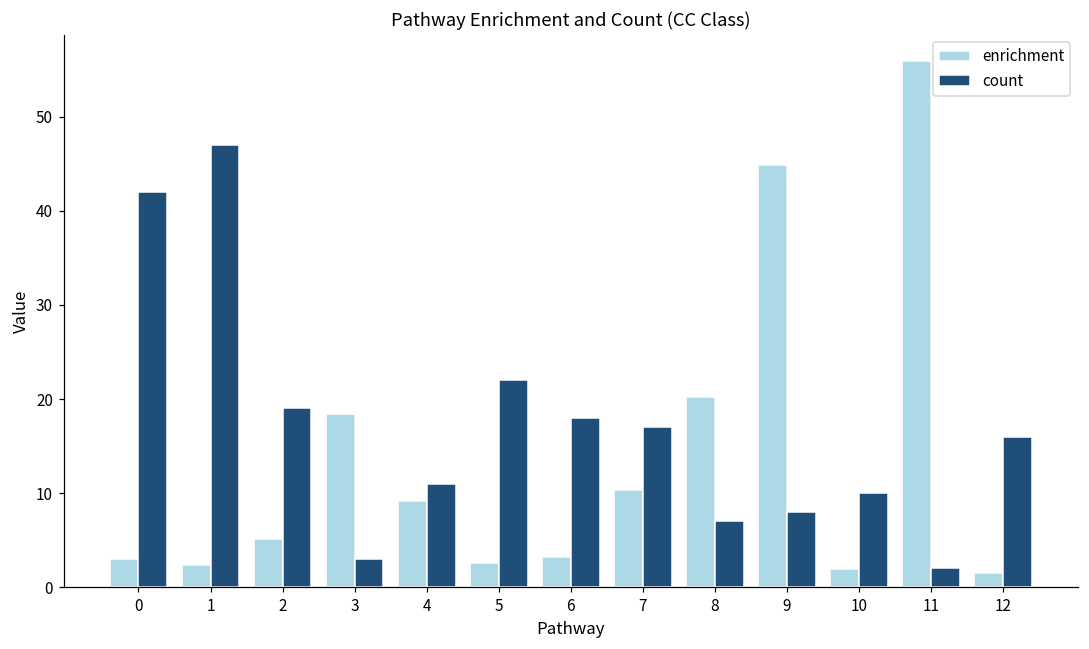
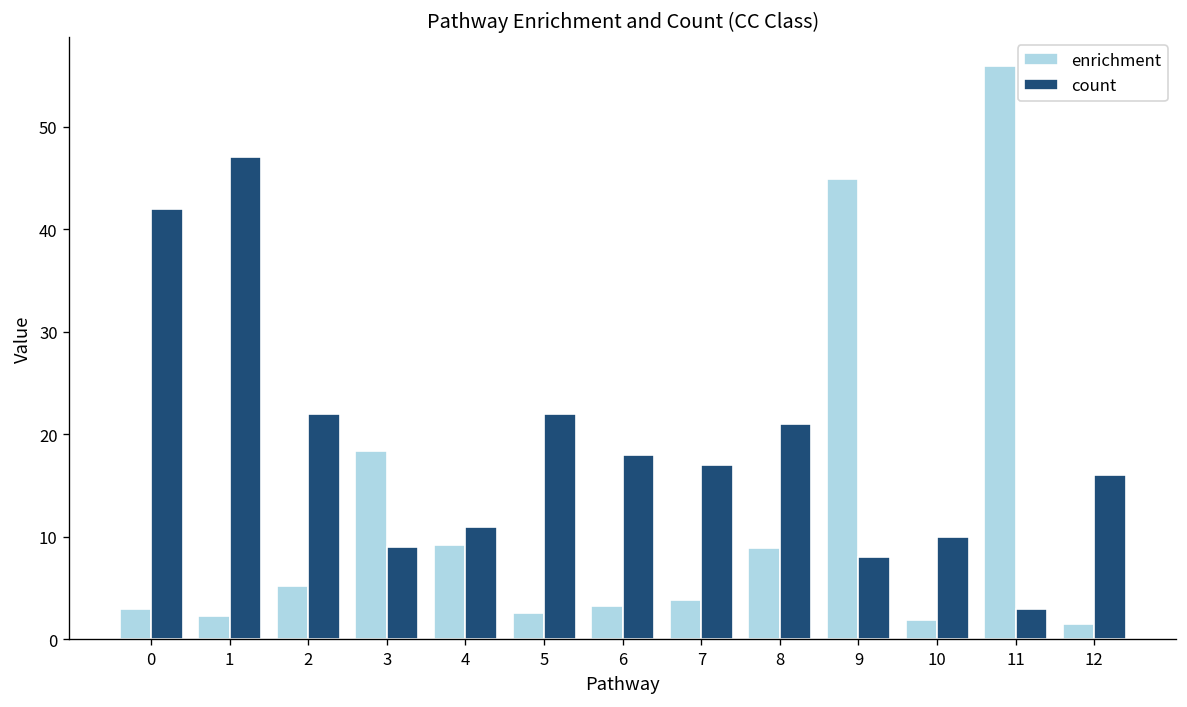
  {
    "enrichment": {
      "0": 3,
      "1": 2,
      "2": 5,
      "3": 18,
      "4": 9,
      "5": 3,
      "6": 3,
-     "7": 10,
-     "8": 20,
+     "7": 4,
+     "8": 9,
      "9": 45,
      "10": 2,
      "11": 56,
      "12": 1
    },
    "count": {
      "0": 42,
      "1": 47,
-     "2": 19,
-     "3": 3,
+     "2": 22,
+     "3": 9,
      "4": 11,
      "5": 22,
      "6": 18,
      "7": 17,
-     "8": 7,
+     "8": 21,
      "9": 8,
      "10": 10,
-     "11": 2,
+     "11": 3,
      "12": 16
    }
  }
